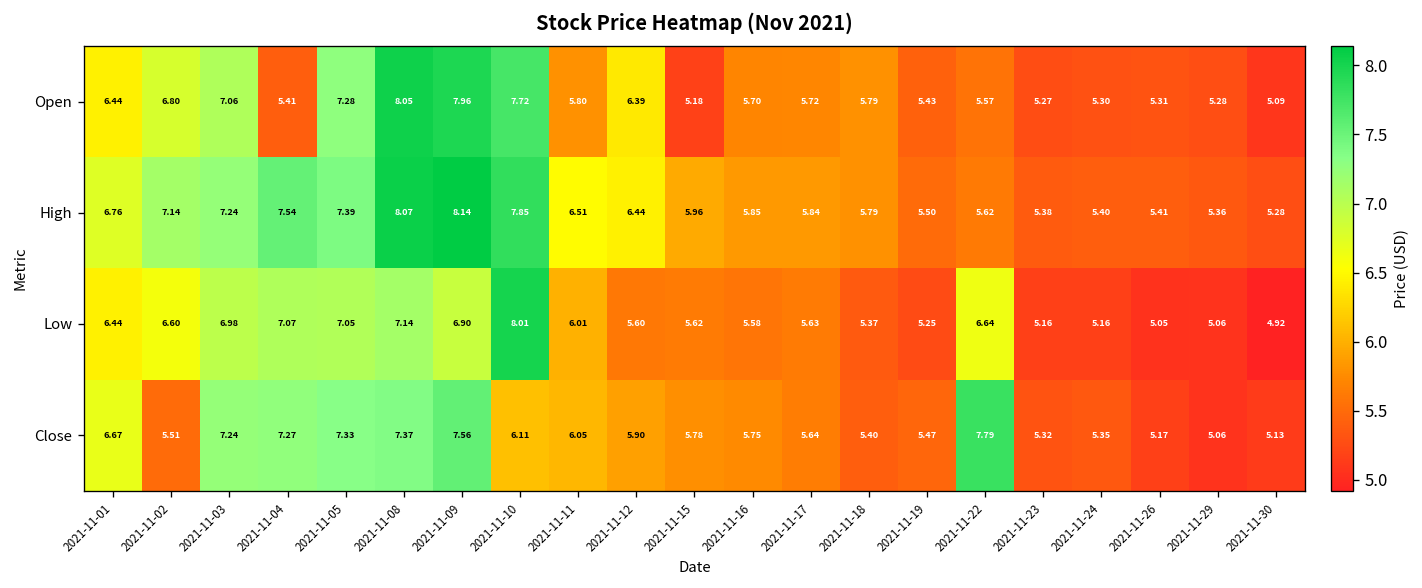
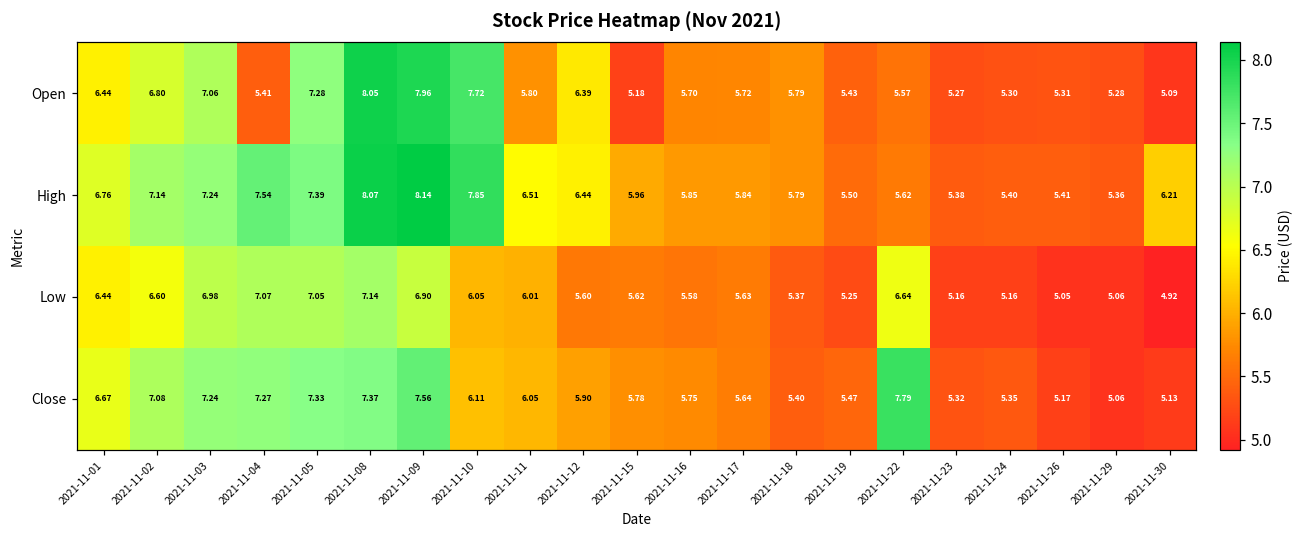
  {
    "Open": {
      "2021-11-01": 6.44,
      "2021-11-02": 6.80,
      "2021-11-03": 7.06,
      "2021-11-04": 5.41,
      "2021-11-05": 7.28,
      "2021-11-08": 8.05,
      "2021-11-09": 7.96,
      "2021-11-10": 7.72,
      "2021-11-11": 5.80,
      "2021-11-12": 6.39,
      "2021-11-15": 5.18,
      "2021-11-16": 5.70,
      "2021-11-17": 5.72,
      "2021-11-18": 5.79,
      "2021-11-19": 5.43,
      "2021-11-22": 5.57,
      "2021-11-23": 5.27,
      "2021-11-24": 5.30,
      "2021-11-26": 5.31,
      "2021-11-29": 5.28,
      "2021-11-30": 5.09
    },
    "High": {
      "2021-11-01": 6.76,
      "2021-11-02": 7.14,
      "2021-11-03": 7.24,
      "2021-11-04": 7.54,
      "2021-11-05": 7.39,
      "2021-11-08": 8.07,
      "2021-11-09": 8.14,
      "2021-11-10": 7.85,
      "2021-11-11": 6.51,
      "2021-11-12": 6.44,
      "2021-11-15": 5.96,
      "2021-11-16": 5.85,
      "2021-11-17": 5.84,
      "2021-11-18": 5.79,
      "2021-11-19": 5.50,
      "2021-11-22": 5.62,
      "2021-11-23": 5.38,
      "2021-11-24": 5.40,
      "2021-11-26": 5.41,
      "2021-11-29": 5.36,
-     "2021-11-30": 5.28
+     "2021-11-30": 6.21
    },
    "Low": {
      "2021-11-01": 6.44,
      "2021-11-02": 6.60,
      "2021-11-03": 6.98,
      "2021-11-04": 7.07,
      "2021-11-05": 7.05,
      "2021-11-08": 7.14,
      "2021-11-09": 6.90,
-     "2021-11-10": 8.01,
+     "2021-11-10": 6.05,
      "2021-11-11": 6.01,
      "2021-11-12": 5.60,
      "2021-11-15": 5.62,
      "2021-11-16": 5.58,
      "2021-11-17": 5.63,
      "2021-11-18": 5.37,
      "2021-11-19": 5.25,
      "2021-11-22": 6.64,
      "2021-11-23": 5.16,
      "2021-11-24": 5.16,
      "2021-11-26": 5.05,
      "2021-11-29": 5.06,
      "2021-11-30": 4.92
    },
    "Close": {
      "2021-11-01": 6.67,
-     "2021-11-02": 5.51,
+     "2021-11-02": 7.08,
      "2021-11-03": 7.24,
      "2021-11-04": 7.27,
      "2021-11-05": 7.33,
      "2021-11-08": 7.37,
      "2021-11-09": 7.56,
      "2021-11-10": 6.11,
      "2021-11-11": 6.05,
      "2021-11-12": 5.90,
      "2021-11-15": 5.78,
      "2021-11-16": 5.75,
      "2021-11-17": 5.64,
      "2021-11-18": 5.40,
      "2021-11-19": 5.47,
      "2021-11-22": 7.79,
      "2021-11-23": 5.32,
      "2021-11-24": 5.35,
      "2021-11-26": 5.17,
      "2021-11-29": 5.06,
      "2021-11-30": 5.13
    }
  }
